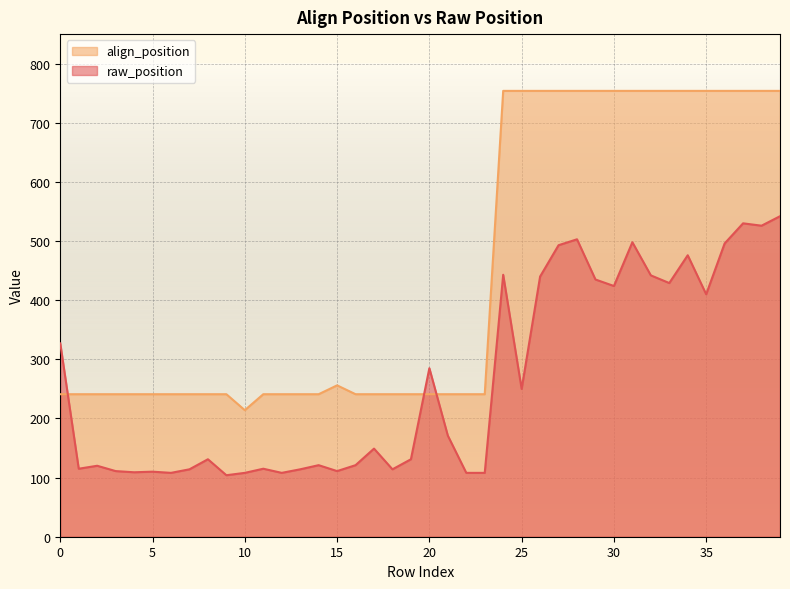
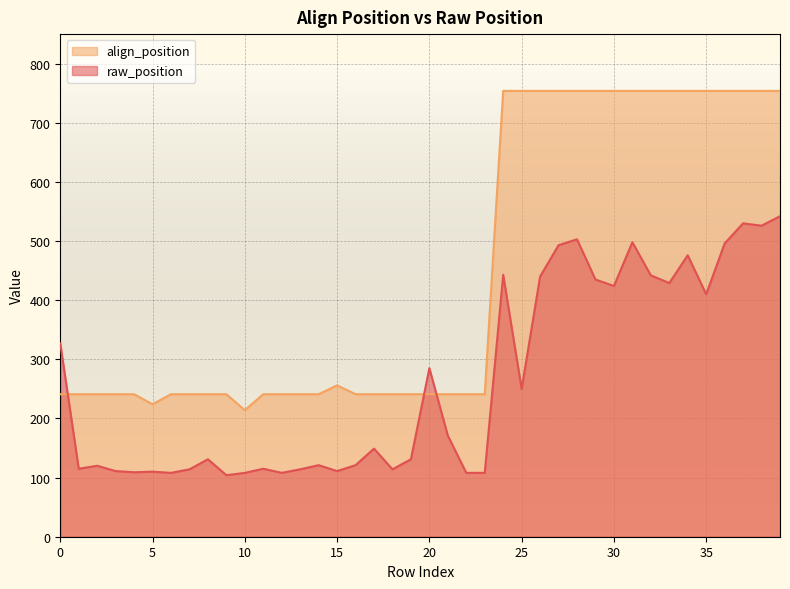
  {
    "align_position": {
      "0": 240,
-     "5": 240,
+     "5": 220,
      "10": 210,
      "15": 260,
      "20": 240,
      "25": 750,
      "30": 750,
      "35": 750
    },
    "raw_position": {
      "0": 330,
      "5": 110,
      "10": 110,
      "15": 110,
      "20": 290,
      "25": 250,
      "30": 420,
      "35": 410
    }
  }
